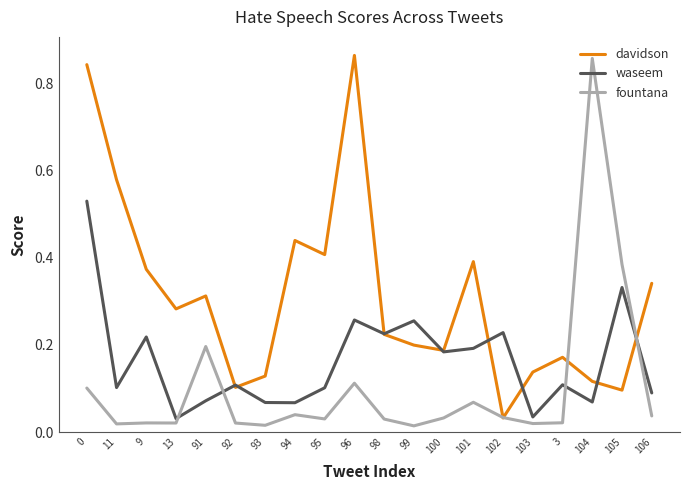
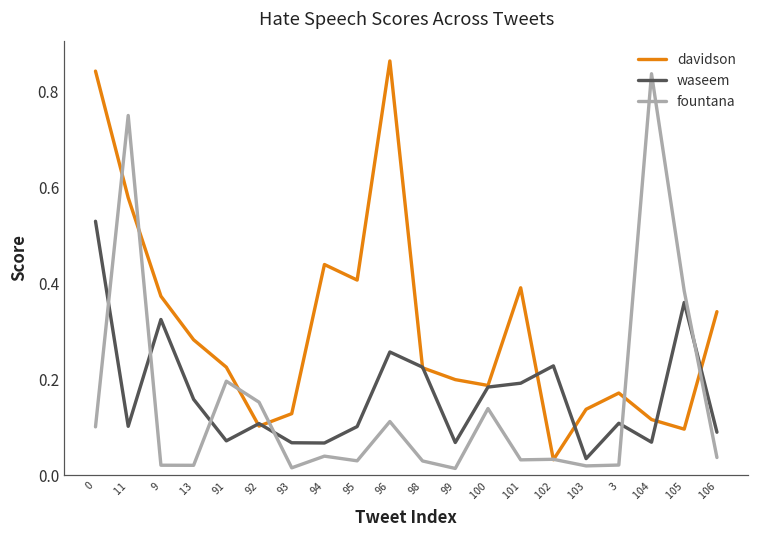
  {
    "davidson": {
      "0": 0.84,
      "11": 0.58,
      "9": 0.37,
      "13": 0.28,
-     "91": 0.31,
+     "91": 0.23,
      "93": 0.13,
      "94": 0.44,
      "95": 0.41,
      "96": 0.86,
      "99": 0.20,
      "101": 0.39,
      "103": 0.14,
      "3": 0.17,
      "104": 0.12,
      "105": 0.10,
      "106": 0.34
    },
    "waseem": {
      "0": 0.53,
      "11": 0.10,
-     "9": 0.22,
-     "13": 0.03,
+     "9": 0.32,
+     "13": 0.16,
      "91": 0.07,
      "93": 0.07,
      "94": 0.07,
      "95": 0.10,
      "96": 0.26,
-     "99": 0.25,
+     "99": 0.07,
      "101": 0.19,
      "102": 0.23,
      "103": 0.03,
      "3": 0.11,
      "104": 0.07,
-     "105": 0.33,
+     "105": 0.36,
      "106": 0.09
    },
    "fountana": {
      "0": 0.10,
-     "11": 0.02,
+     "11": 0.75,
      "9": 0.02,
      "13": 0.02,
      "91": 0.20,
-     "92": 0.02,
+     "92": 0.15,
      "93": 0.02,
      "94": 0.04,
      "95": 0.03,
      "96": 0.11,
      "98": 0.03,
      "99": 0.01,
-     "100": 0.03,
-     "101": 0.07,
+     "100": 0.14,
+     "101": 0.03,
      "103": 0.02,
      "3": 0.02,
-     "104": 0.86,
+     "104": 0.84,
      "105": 0.38,
      "106": 0.04
    }
  }
